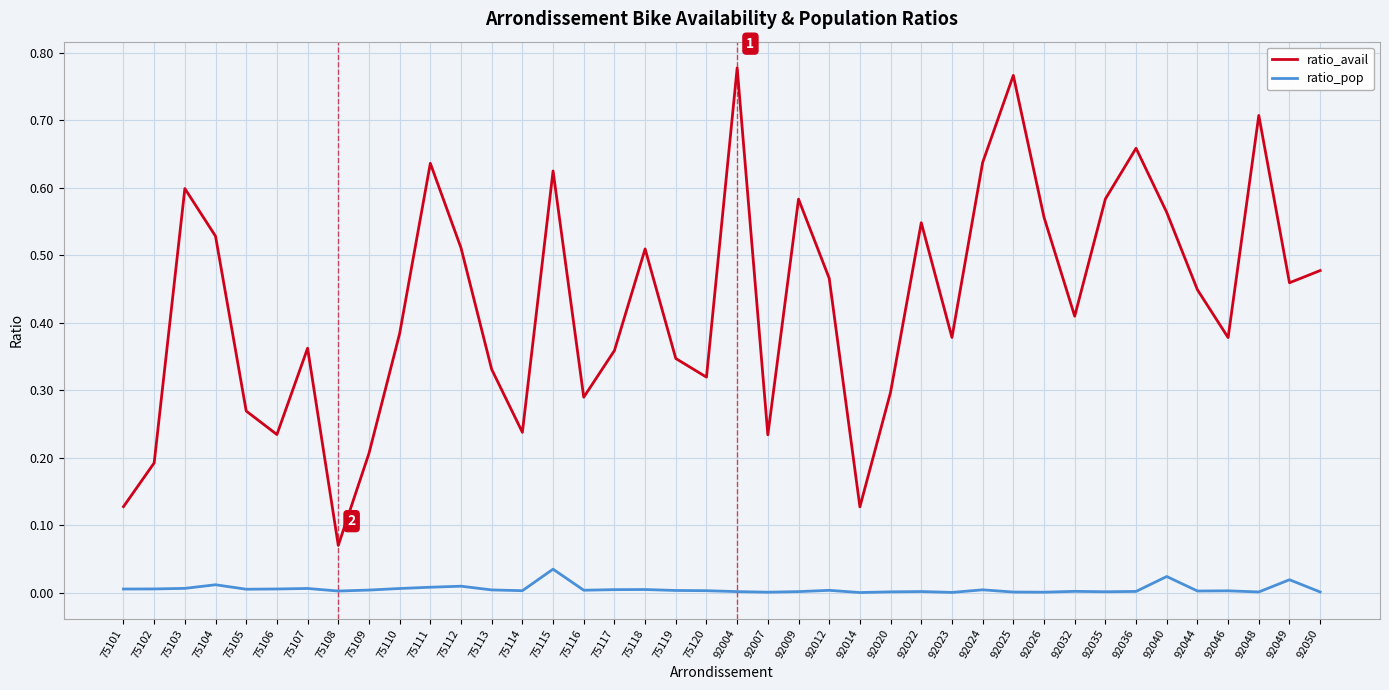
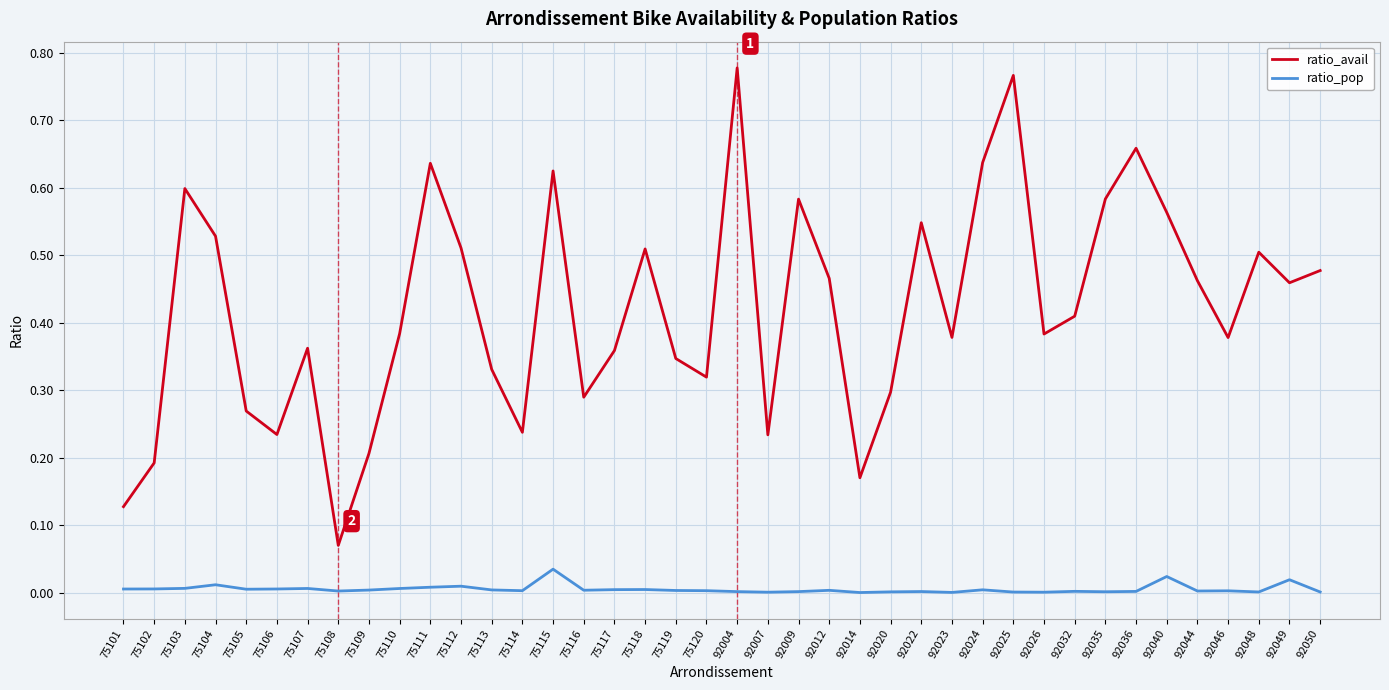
  {
    "ratio_avail": {
      "75101": 0.13,
      "75102": 0.19,
      "75103": 0.60,
      "75104": 0.53,
      "75105": 0.27,
      "75106": 0.23,
      "75107": 0.36,
      "75109": 0.21,
      "75110": 0.38,
      "75111": 0.64,
      "75112": 0.51,
      "75113": 0.33,
      "75114": 0.24,
      "75115": 0.63,
      "75116": 0.29,
      "75117": 0.36,
      "75118": 0.51,
      "75119": 0.35,
      "75120": 0.32,
      "92007": 0.23,
      "92009": 0.58,
      "92012": 0.47,
-     "92014": 0.13,
+     "92014": 0.17,
      "92020": 0.30,
      "92022": 0.55,
      "92023": 0.38,
      "92024": 0.64,
      "92025": 0.77,
-     "92026": 0.56,
+     "92026": 0.38,
      "92032": 0.41,
      "92035": 0.58,
      "92036": 0.66,
      "92040": 0.56,
-     "92044": 0.45,
+     "92044": 0.46,
      "92046": 0.38,
-     "92048": 0.71,
+     "92048": 0.50,
      "92049": 0.46,
      "92050": 0.48
    },
    "ratio_pop": {
      "75101": 0.01,
      "75102": 0.01,
      "75103": 0.01,
      "75104": 0.01,
      "75105": 0.01,
      "75106": 0.01,
      "75107": 0.01,
      "75108": 0.00,
      "75109": 0.00,
      "75110": 0.01,
      "75111": 0.01,
      "75112": 0.01,
      "75113": 0.00,
      "75114": 0.00,
      "75115": 0.03,
      "75116": 0.00,
      "75117": 0.00,
      "75118": 0.00,
      "75119": 0.00,
      "75120": 0.00,
      "92004": 0.00,
      "92007": 0.00,
      "92009": 0.00,
      "92012": 0.00,
      "92014": 0.00,
      "92020": 0.00,
      "92022": 0.00,
      "92023": 0.00,
      "92024": 0.00,
      "92025": 0.00,
      "92026": 0.00,
      "92032": 0.00,
      "92035": 0.00,
      "92036": 0.00,
      "92040": 0.02,
      "92044": 0.00,
      "92046": 0.00,
      "92048": 0.00,
      "92049": 0.02,
      "92050": 0.00
    }
  }
